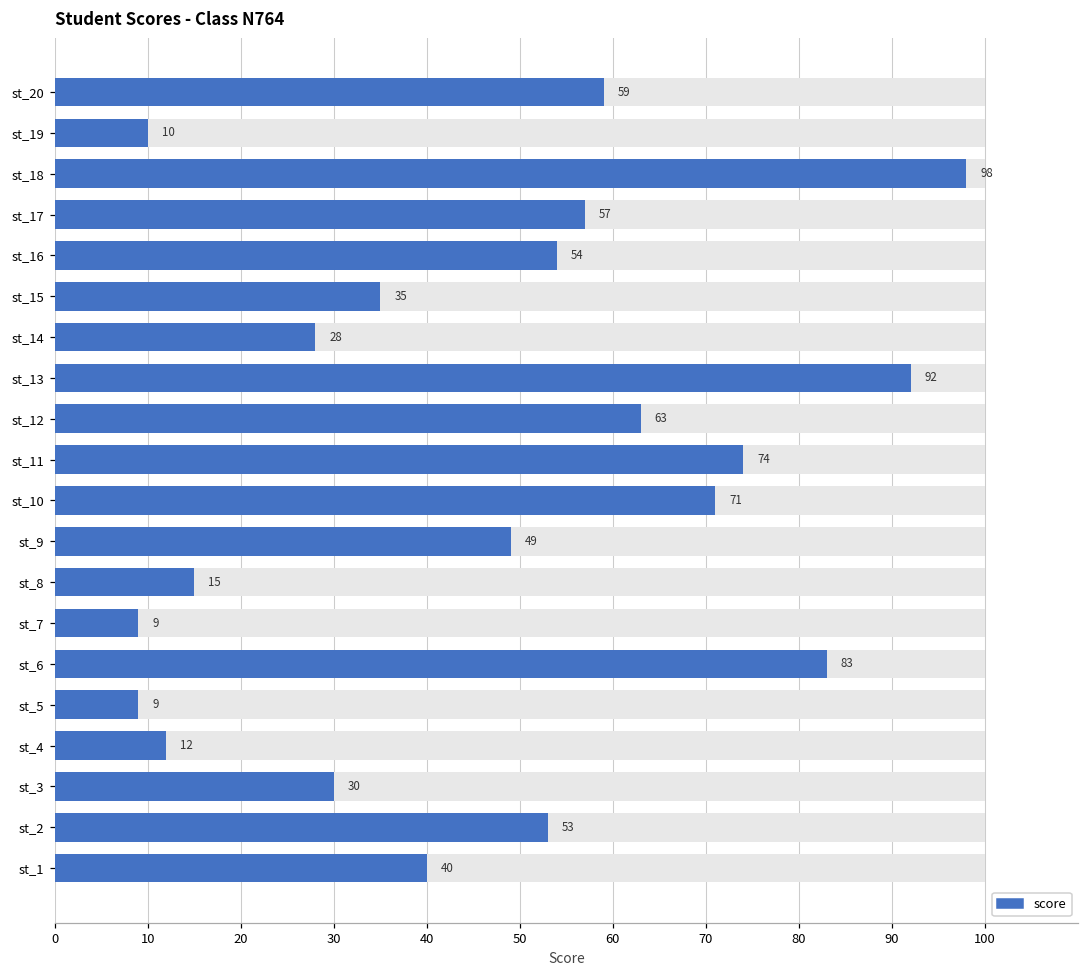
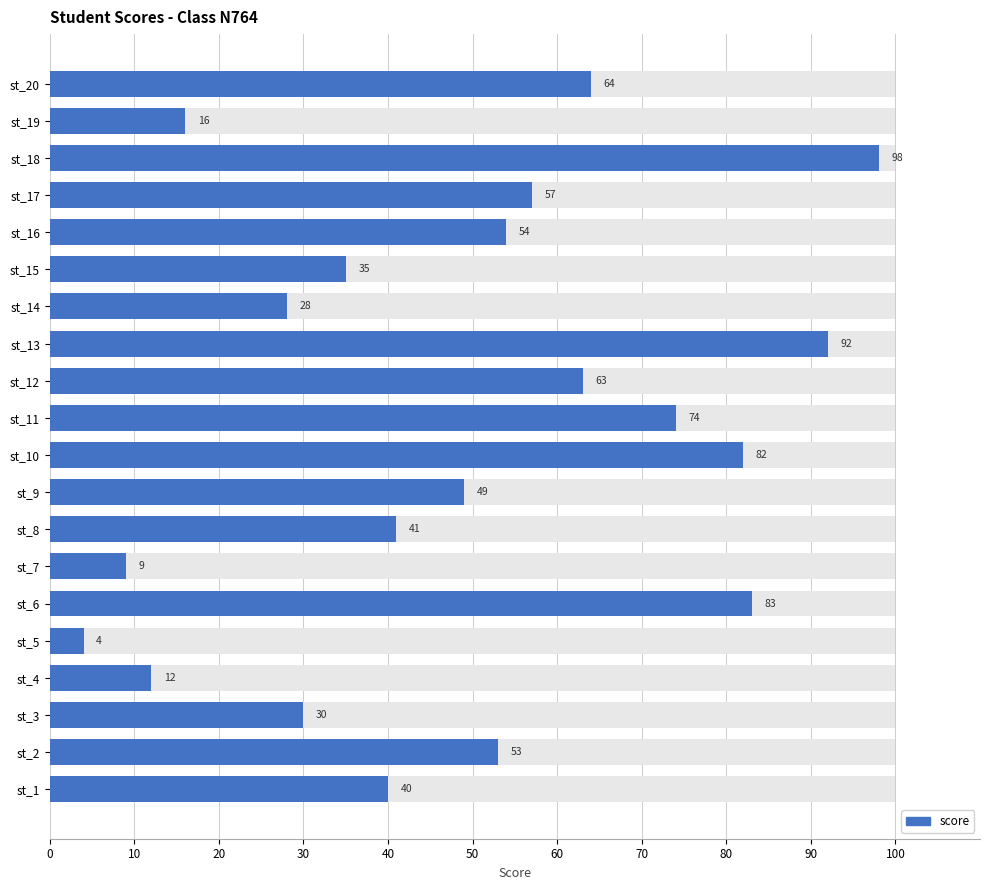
  {
    "score": {
-     "st_20": 59,
-     "st_19": 10,
-     "st_10": 71,
-     "st_8": 15,
-     "st_5": 9
+     "st_20": 64,
+     "st_19": 16,
+     "st_10": 82,
+     "st_8": 41,
+     "st_5": 4
    }
  }
